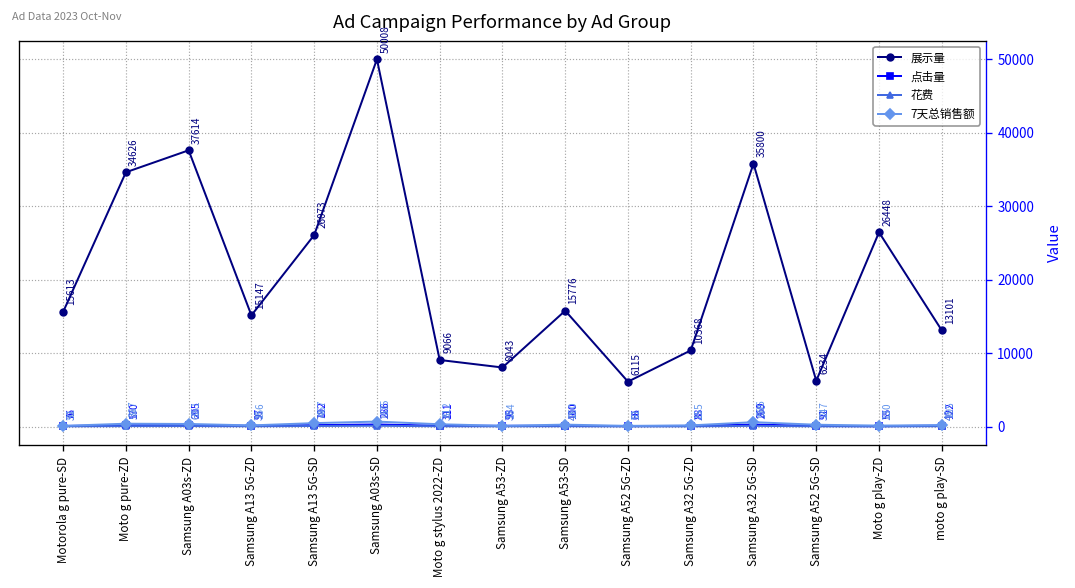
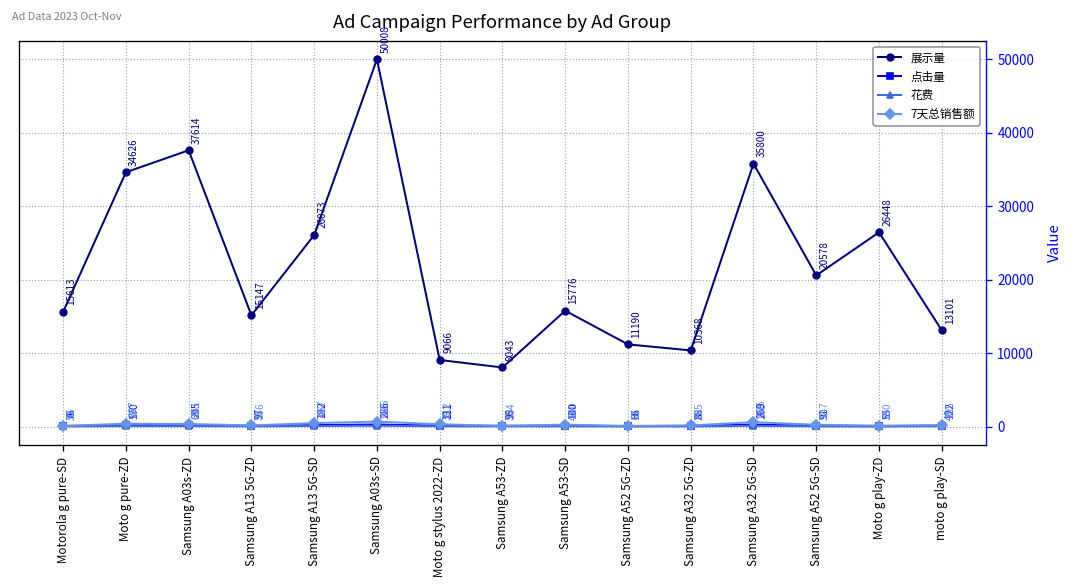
  {
    "展示量": {
      "Motorola g pure-SD": 15613,
      "Moto g pure-ZD": 34626,
      "Samsung A03s-ZD": 37614,
      "Samsung A13 5G-ZD": 15147,
      "Samsung A13 5G-SD": 26073,
      "Samsung A03s-SD": 50008,
      "Moto g stylus 2022-ZD": 9066,
      "Samsung A53-ZD": 8043,
      "Samsung A53-SD": 15776,
-     "Samsung A52 5G-ZD": 6115,
+     "Samsung A52 5G-ZD": 11190,
      "Samsung A32 5G-ZD": 10368,
      "Samsung A32 5G-SD": 35800,
-     "Samsung A52 5G-SD": 6234,
+     "Samsung A52 5G-SD": 20578,
      "Moto g play-ZD": 26448,
      "moto g play-SD": 13101
    }
  }
